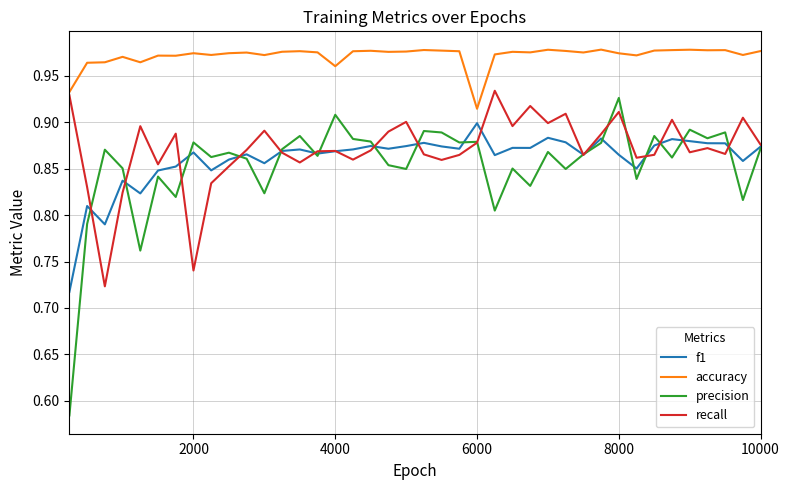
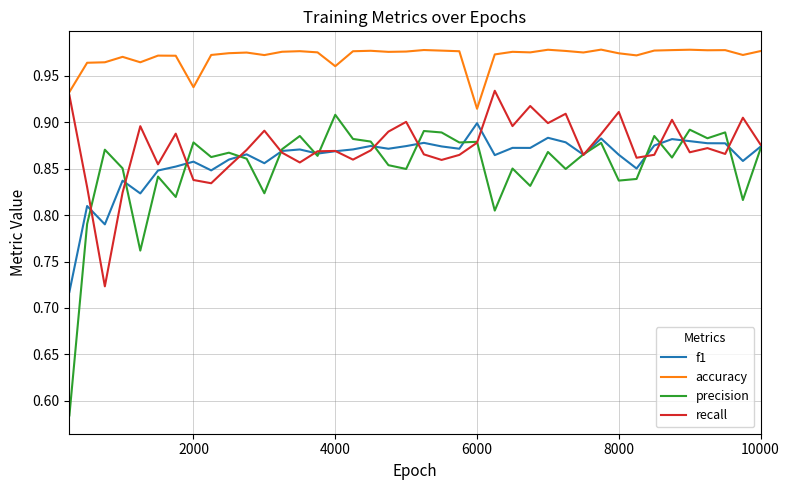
  {
    "f1": {
-     "2000": 0.87,
+     "2000": 0.86,
      "6000": 0.90,
      "8000": 0.86
    },
    "accuracy": {
-     "2000": 0.97,
+     "2000": 0.94,
      "4000": 0.96,
      "6000": 0.91,
      "8000": 0.97,
      "10000": 0.98
    },
    "precision": {
      "2000": 0.88,
      "4000": 0.91,
-     "8000": 0.93
+     "8000": 0.84
    },
    "recall": {
-     "2000": 0.74,
+     "2000": 0.84,
      "8000": 0.91
    }
  }
